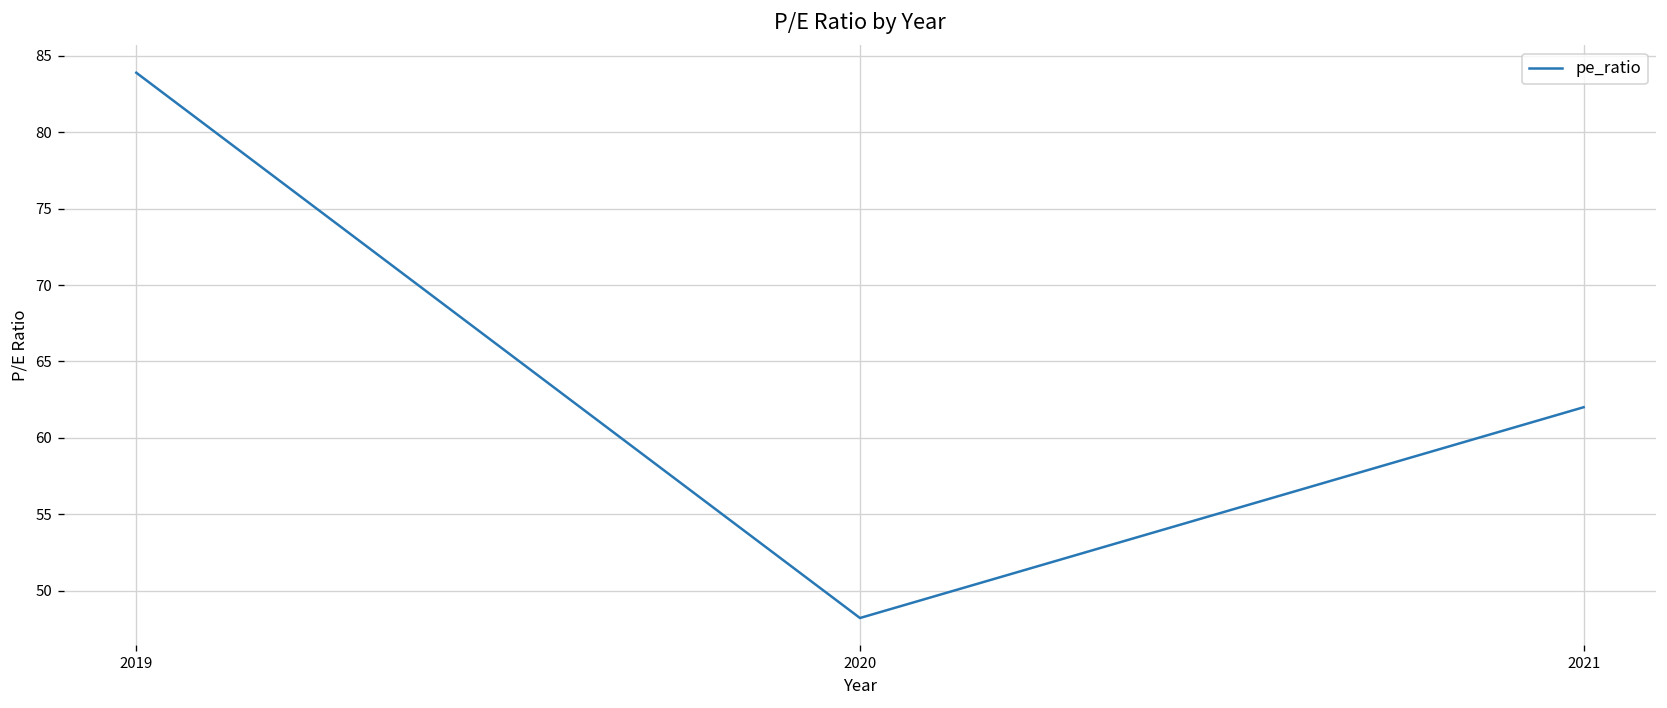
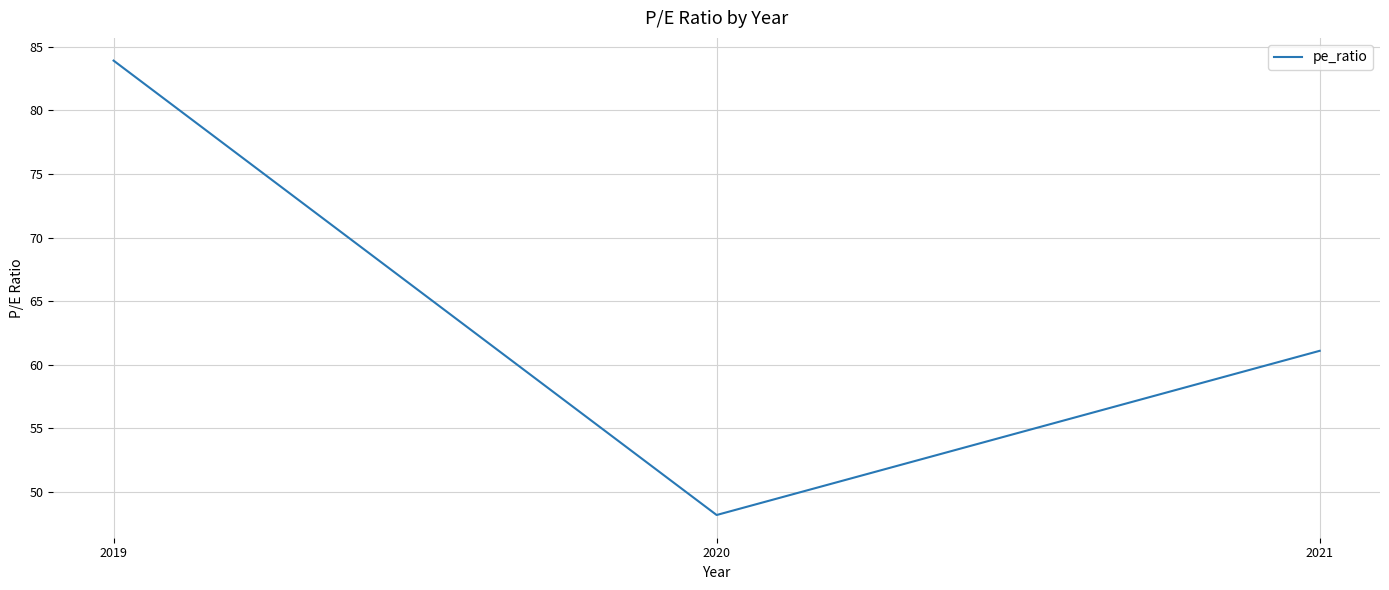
  {
    "2019": 83.9,
    "2020": 48.2,
-   "2021": 62.0
+   "2021": 61.1
  }
